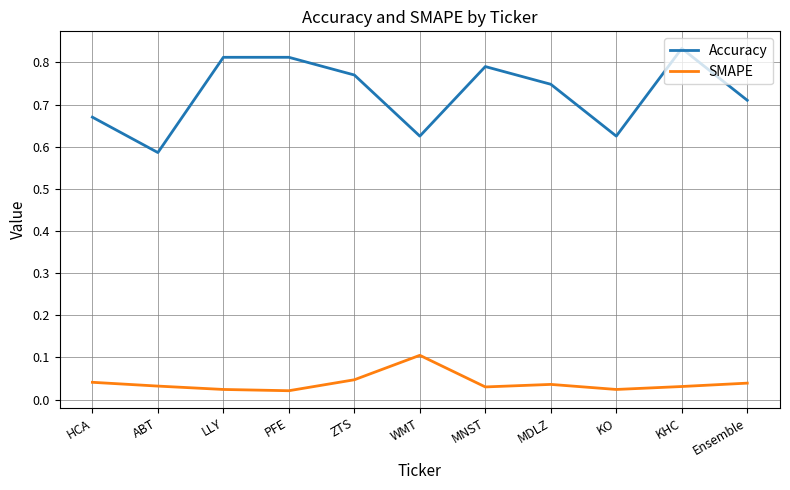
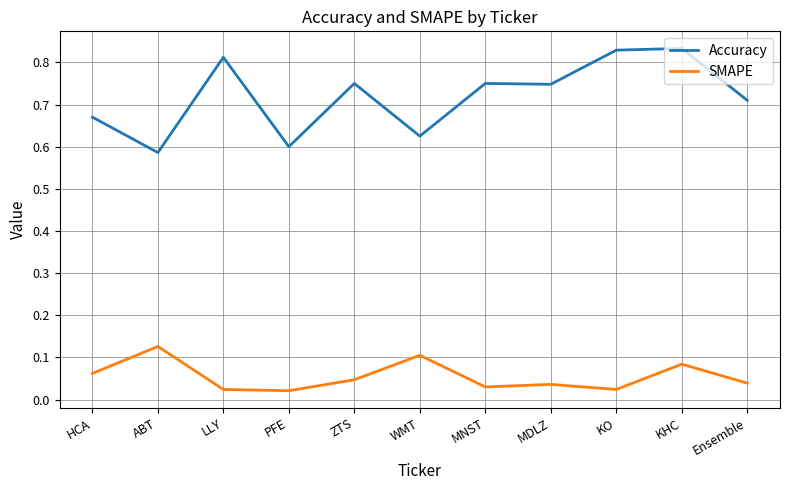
  {
    "Accuracy": {
      "HCA": 0.67,
      "ABT": 0.59,
      "LLY": 0.81,
-     "PFE": 0.81,
-     "ZTS": 0.77,
+     "PFE": 0.60,
+     "ZTS": 0.75,
      "WMT": 0.63,
-     "MNST": 0.79,
+     "MNST": 0.75,
      "MDLZ": 0.75,
-     "KO": 0.63,
+     "KO": 0.83,
      "Ensemble": 0.71
    },
    "SMAPE": {
-     "HCA": 0.04,
-     "ABT": 0.03,
+     "HCA": 0.06,
+     "ABT": 0.13,
      "LLY": 0.02,
      "PFE": 0.02,
      "ZTS": 0.05,
      "WMT": 0.11,
      "MNST": 0.03,
      "MDLZ": 0.04,
      "KO": 0.02,
-     "KHC": 0.03,
+     "KHC": 0.08,
      "Ensemble": 0.04
    }
  }
